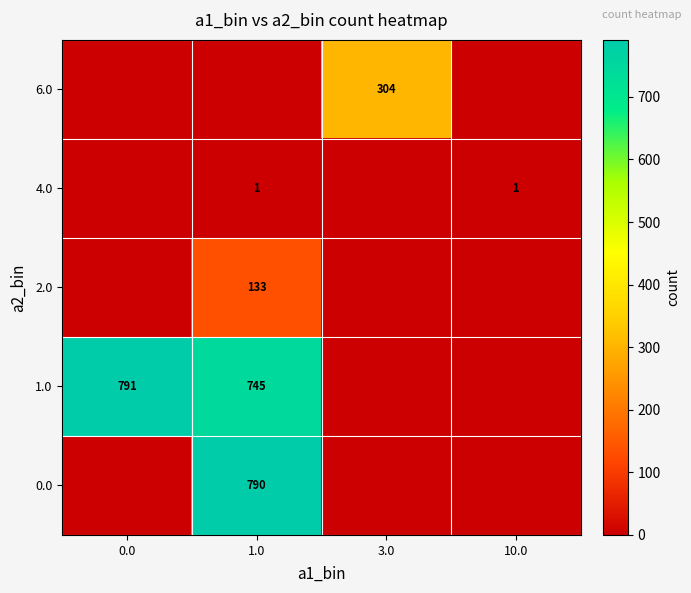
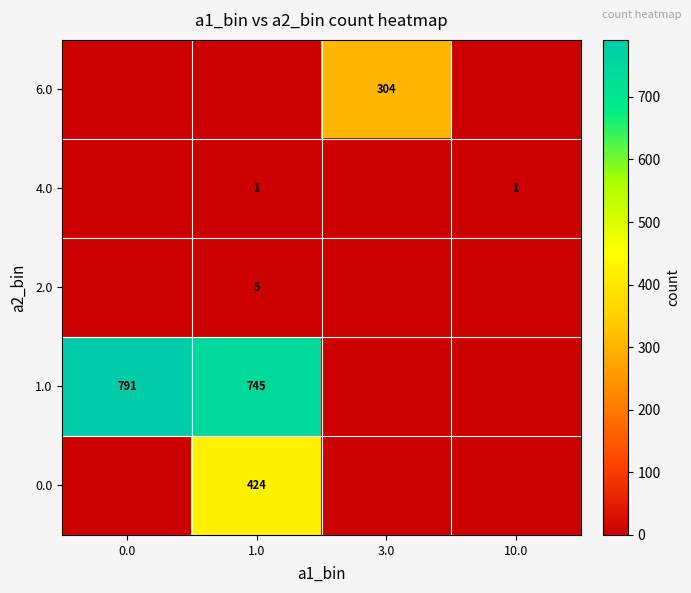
  {
    "6.0": {
      "3.0": 304
    },
    "4.0": {
      "1.0": 1,
      "10.0": 1
    },
    "2.0": {
-     "1.0": 133
+     "1.0": 5
    },
    "1.0": {
      "0.0": 791,
      "1.0": 745
    },
    "0.0": {
-     "1.0": 790
+     "1.0": 424
    }
  }
